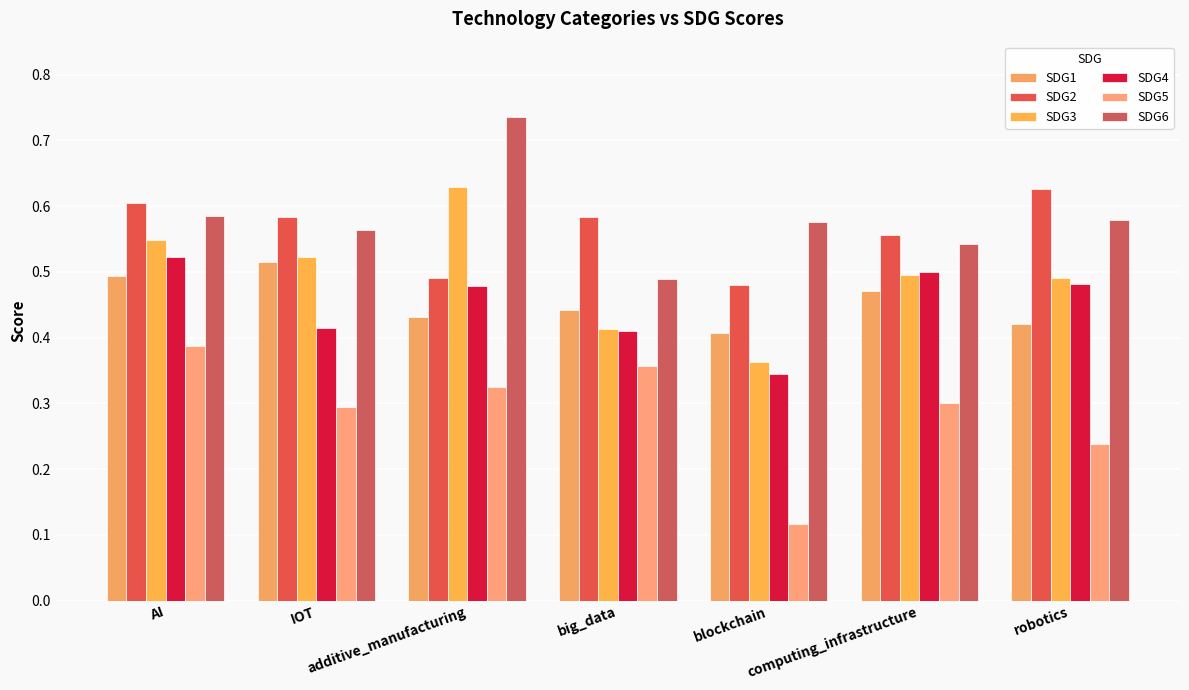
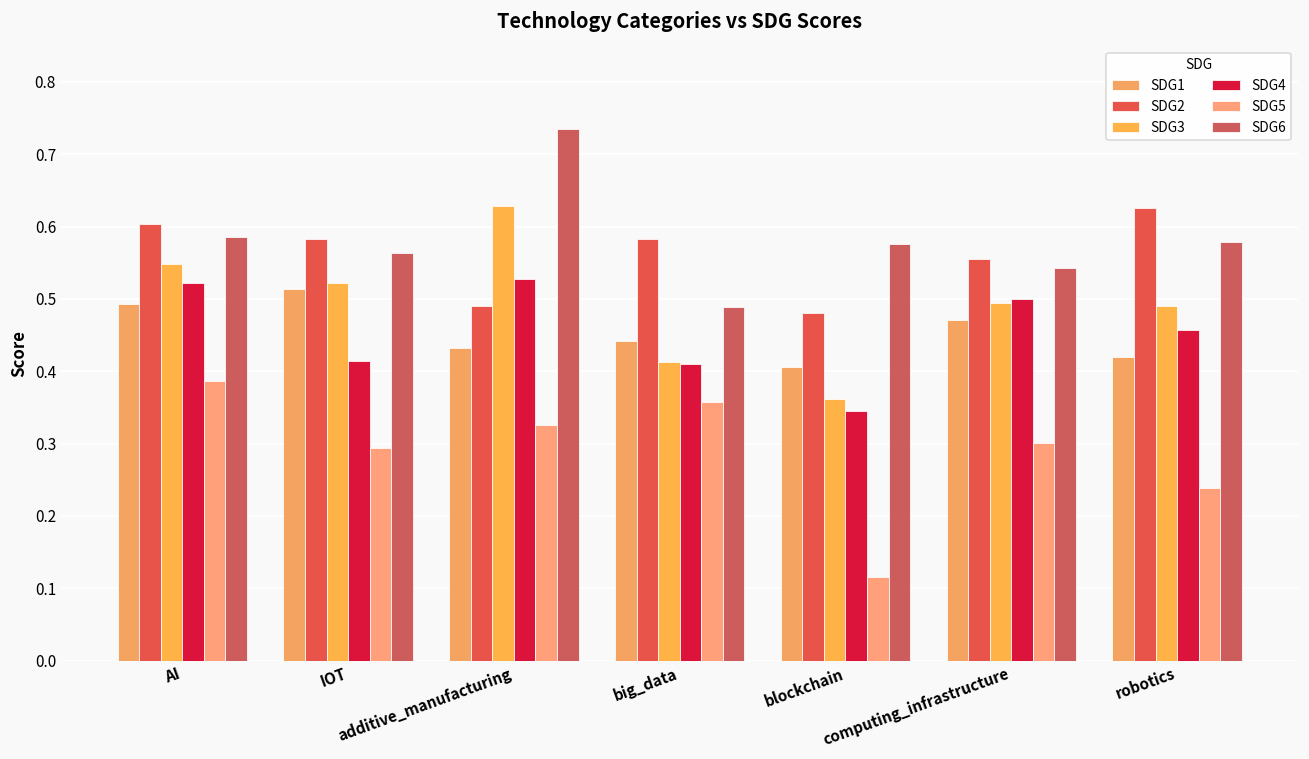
  {
    "SDG4": {
      "AI": 0.52,
      "IOT": 0.41,
-     "additive_manufacturing": 0.48,
+     "additive_manufacturing": 0.53,
      "big_data": 0.41,
      "blockchain": 0.34,
      "computing_infrastructure": 0.50,
-     "robotics": 0.48
+     "robotics": 0.46
    }
  }
